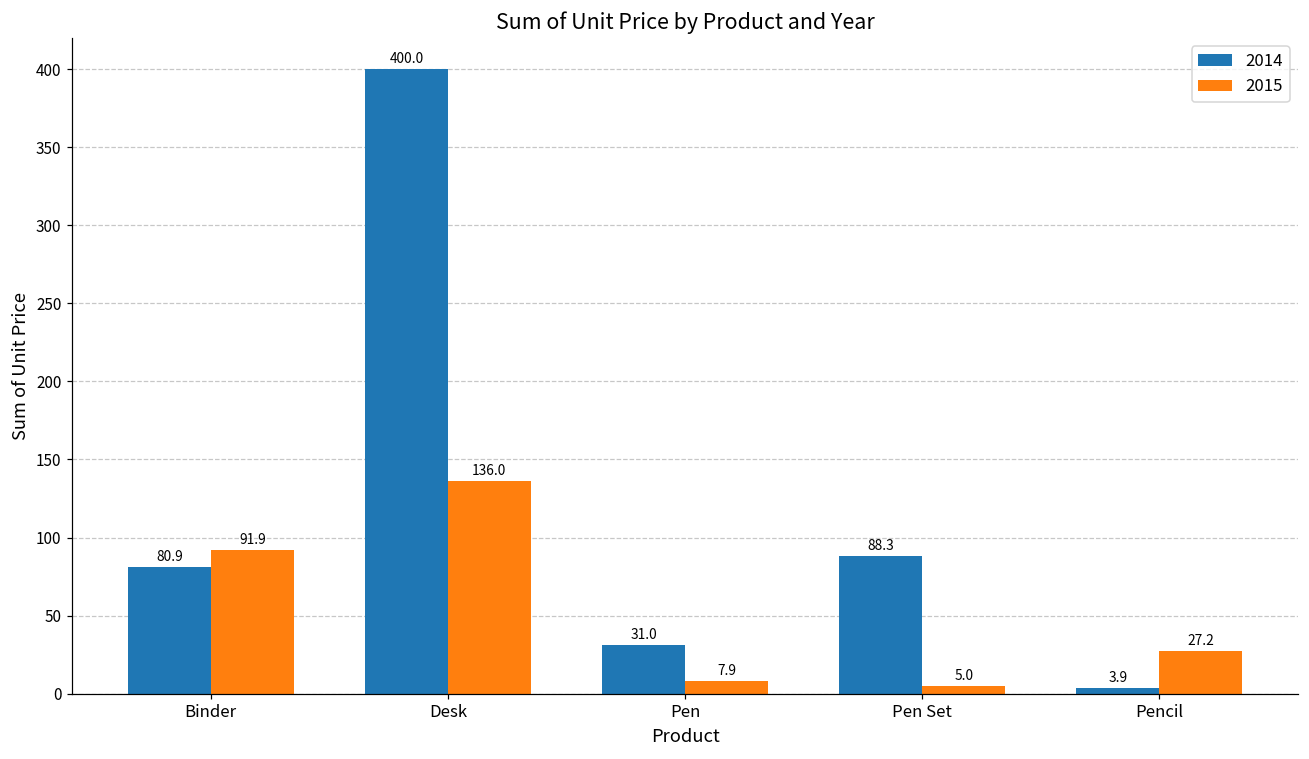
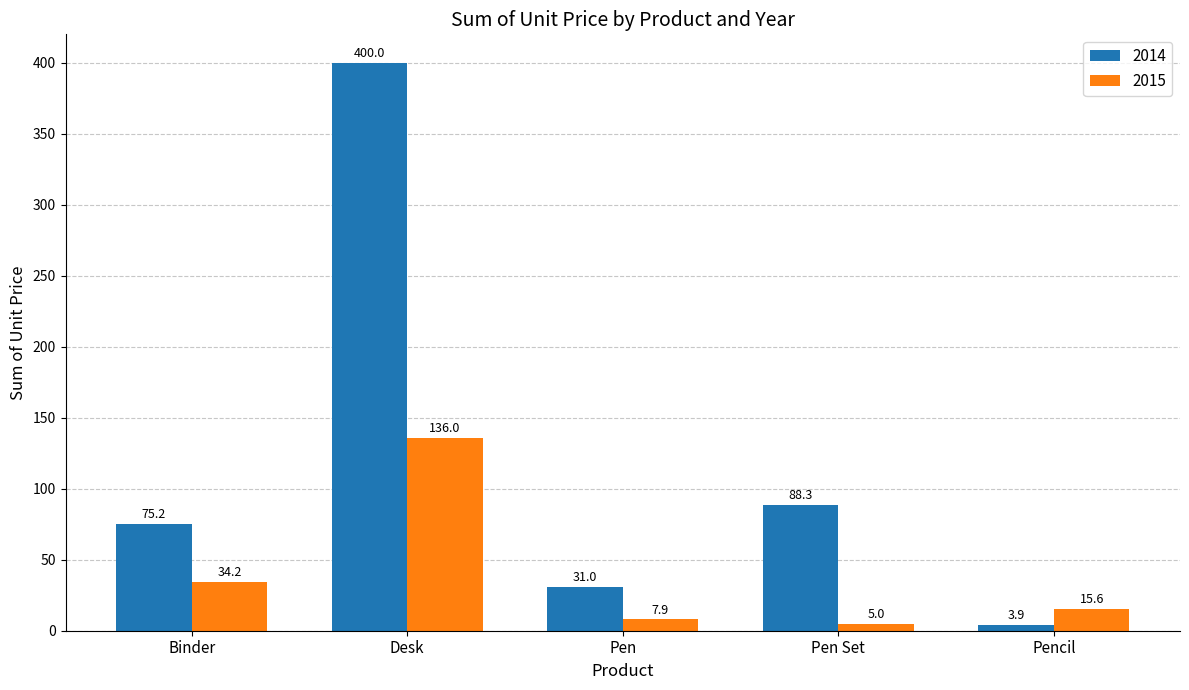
  {
    "2014": {
-     "Binder": 80.9,
+     "Binder": 75.2,
      "Desk": 400.0,
      "Pen": 31.0,
      "Pen Set": 88.3,
      "Pencil": 3.9
    },
    "2015": {
-     "Binder": 91.9,
+     "Binder": 34.2,
      "Desk": 136.0,
      "Pen": 7.9,
      "Pen Set": 5.0,
-     "Pencil": 27.2
+     "Pencil": 15.6
    }
  }
